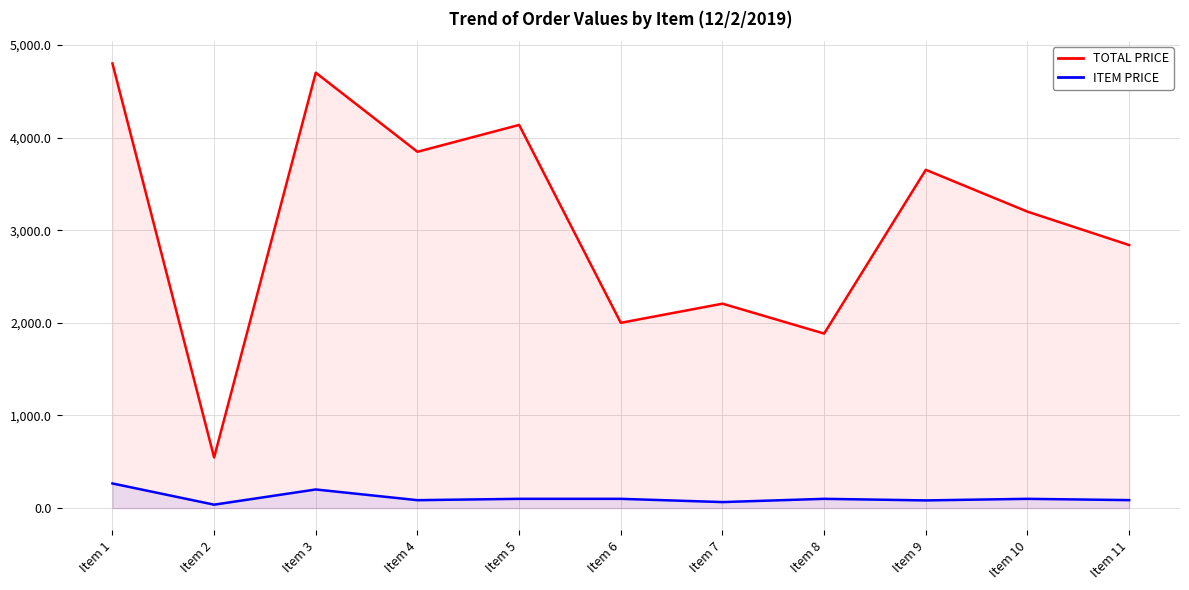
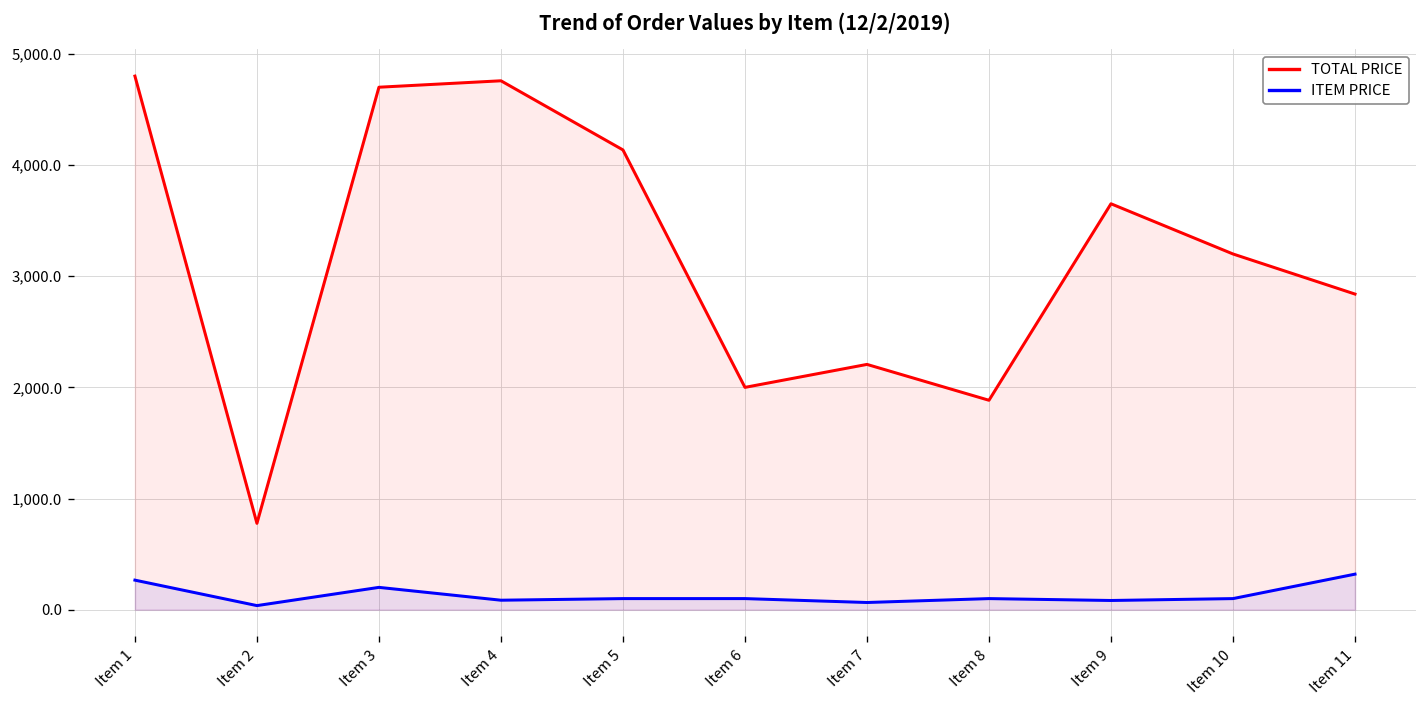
  {
    "TOTAL PRICE": {
      "Item 1": "4,800",
-     "Item 2": "500",
+     "Item 2": "800",
      "Item 3": "4,700",
-     "Item 4": "3,800",
+     "Item 4": "4,800",
      "Item 5": "4,100",
      "Item 6": "2,000",
      "Item 7": "2,200",
      "Item 8": "1,900",
      "Item 9": "3,700",
      "Item 10": "3,200",
      "Item 11": "2,800"
    },
    "ITEM PRICE": {
      "Item 1": "300",
      "Item 2": "0",
      "Item 3": "200",
      "Item 4": "100",
      "Item 5": "100",
      "Item 6": "100",
      "Item 7": "100",
      "Item 8": "100",
      "Item 9": "100",
      "Item 10": "100",
-     "Item 11": "100"
+     "Item 11": "300"
    }
  }
